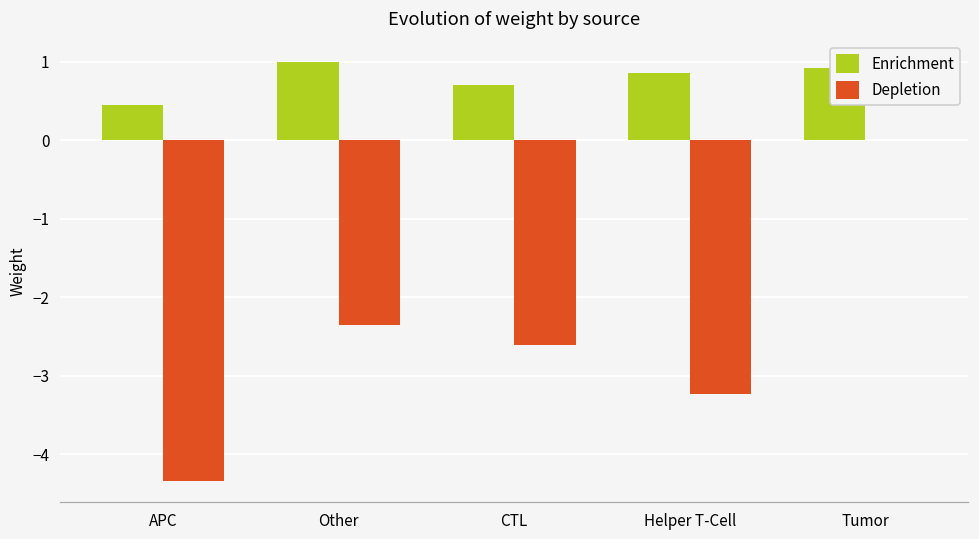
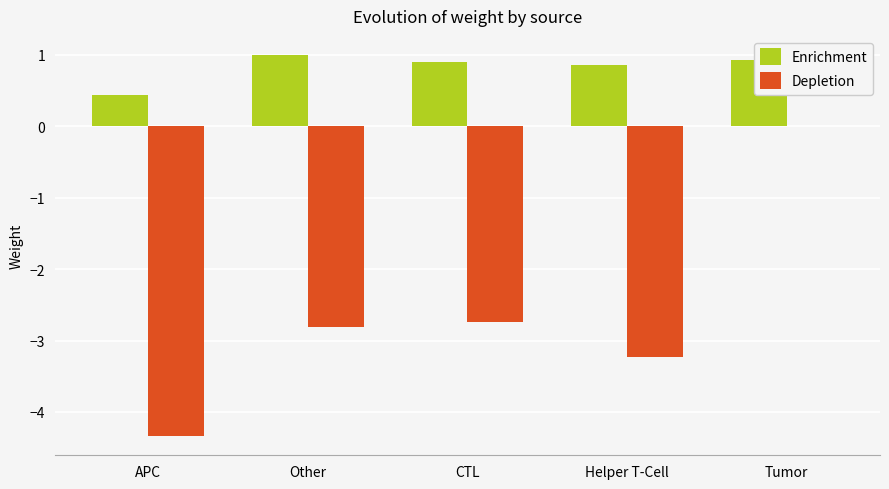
  {
    "Enrichment": {
      "APC": 0.4,
      "Other": 1.0,
-     "CTL": 0.7,
+     "CTL": 0.9,
      "Helper T-Cell": 0.9
    },
    "Depletion": {
      "APC": -4.3,
-     "Other": -2.3,
-     "CTL": -2.6,
+     "Other": -2.8,
+     "CTL": -2.7,
      "Helper T-Cell": -3.2,
      "Tumor": 0.0
    }
  }
